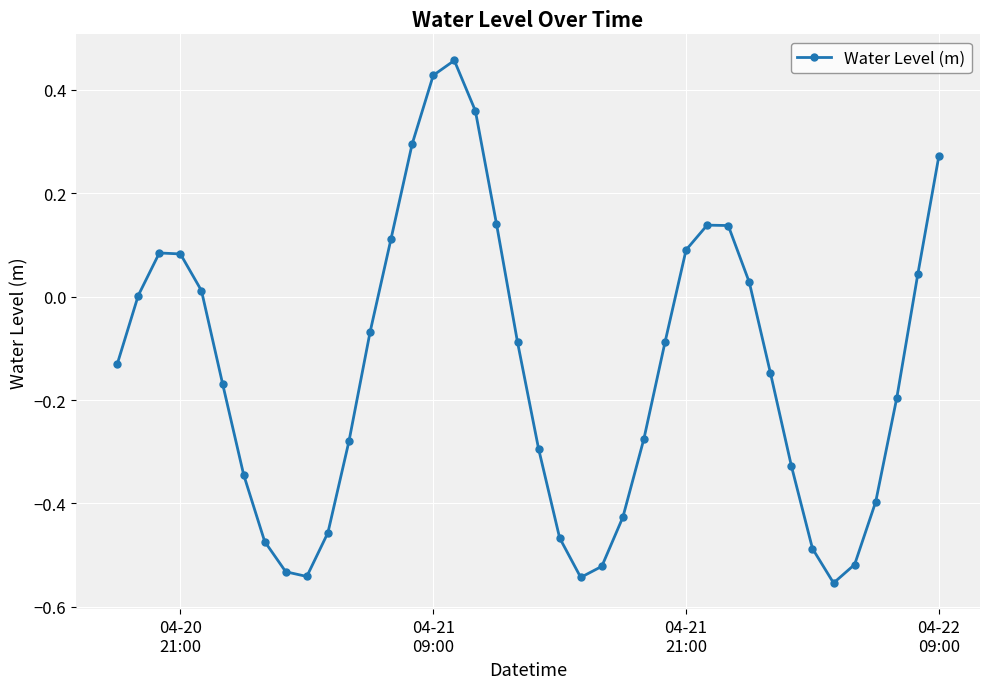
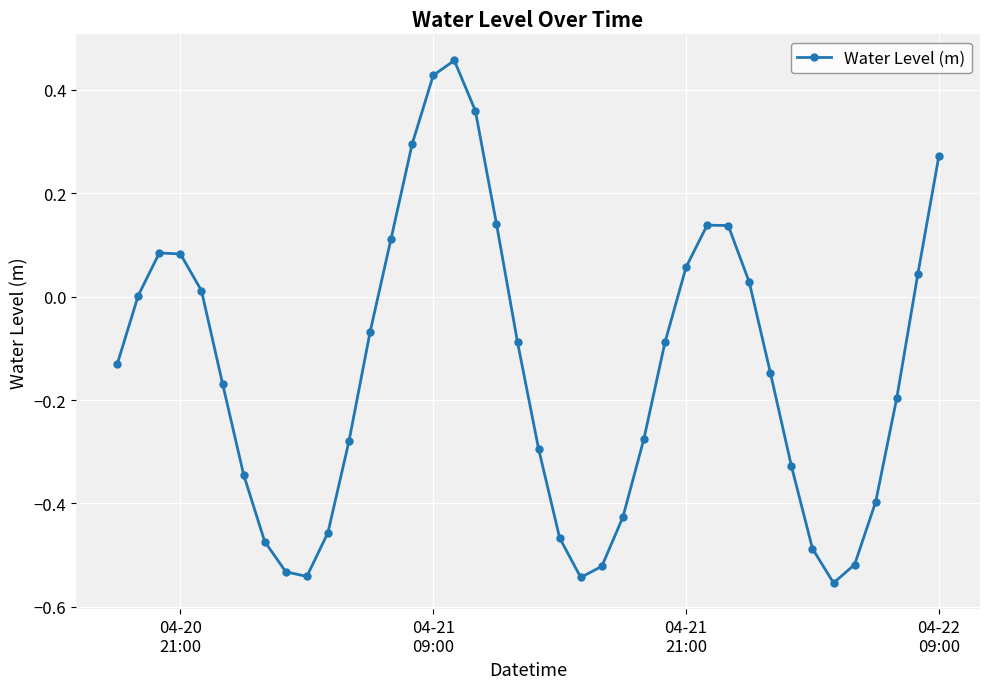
  {
    "04-20 21:00": 0.08,
    "04-21 09:00": 0.43,
-   "04-21 21:00": 0.09,
+   "04-21 21:00": 0.06,
    "04-22 09:00": 0.27
  }
